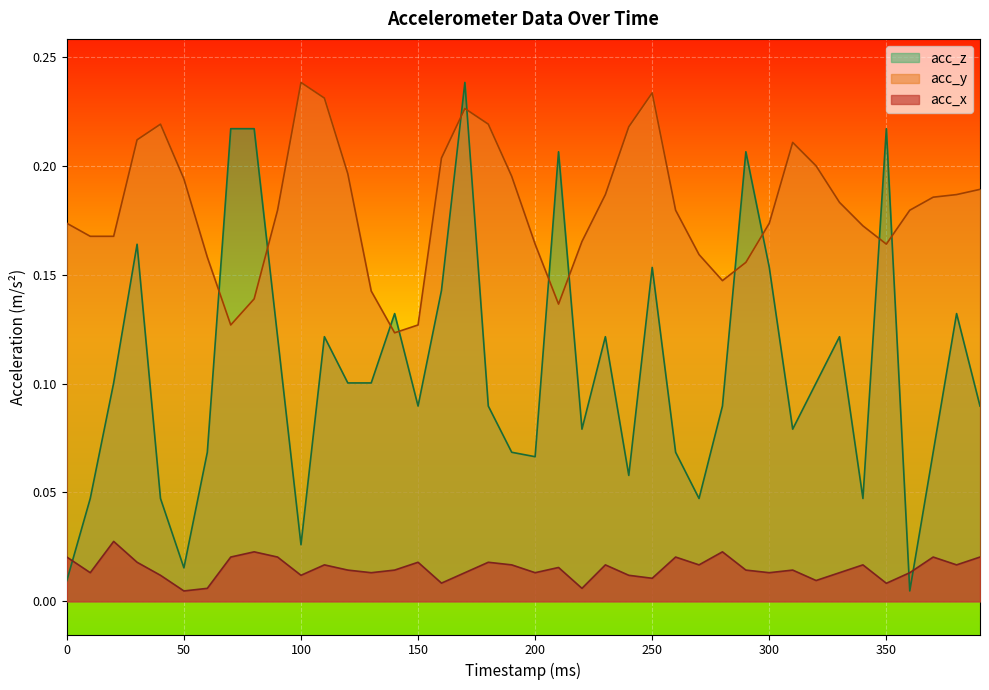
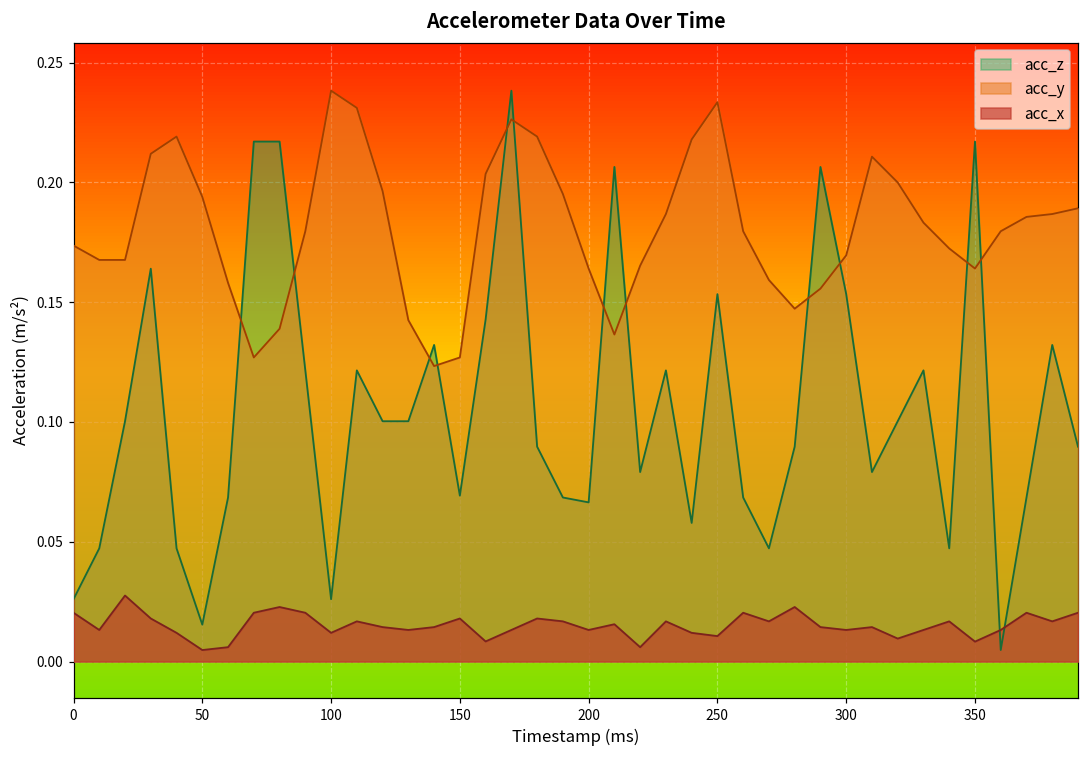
  {
    "acc_z": {
-     "0": 0.010,
+     "0": 0.026,
      "50": 0.015,
      "100": 0.026,
-     "150": 0.090,
+     "150": 0.069,
      "200": 0.066,
      "250": 0.153,
      "300": 0.153,
      "350": 0.217
    },
    "acc_y": {
      "0": 0.174,
      "50": 0.194,
      "100": 0.238,
      "150": 0.127,
      "200": 0.164,
      "250": 0.234,
-     "300": 0.174,
+     "300": 0.170,
      "350": 0.164
    },
    "acc_x": {
      "0": 0.020,
      "50": 0.005,
      "100": 0.012,
      "150": 0.018,
      "200": 0.013,
      "250": 0.011,
      "300": 0.013,
      "350": 0.008
    }
  }
